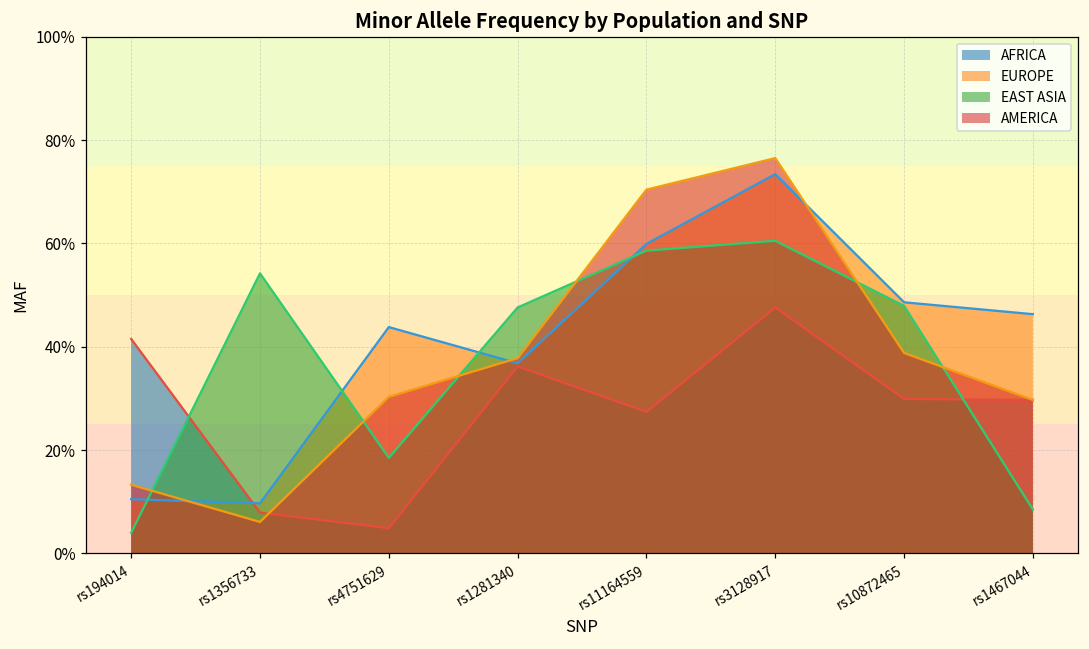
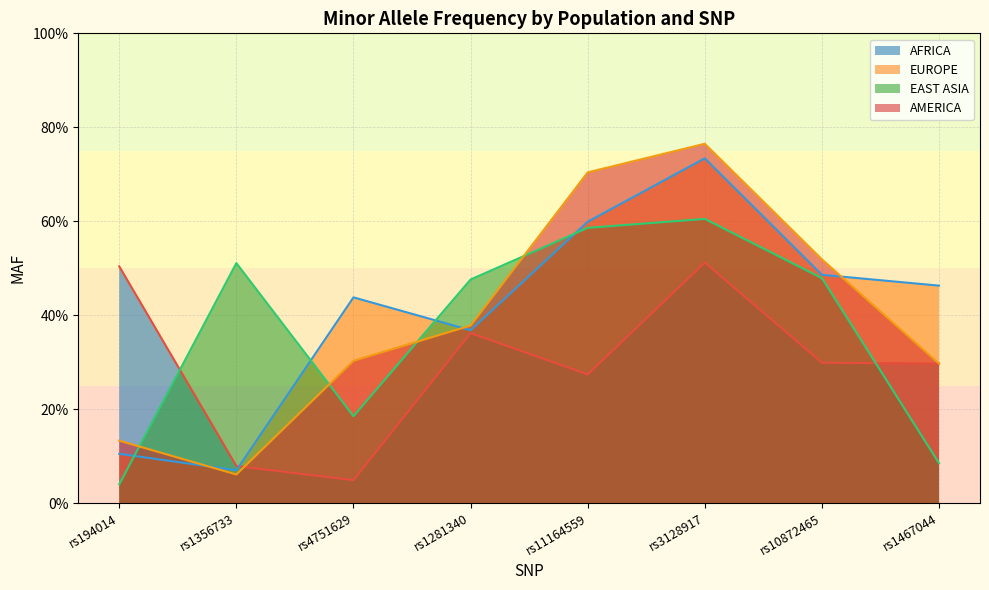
  {
    "AFRICA": {
-     "rs194014": "42%",
+     "rs194014": "50%",
      "rs1356733": "8%",
      "rs4751629": "5%",
      "rs1281340": "36%",
      "rs11164559": "27%",
-     "rs3128917": "48%",
+     "rs3128917": "51%",
      "rs10872465": "30%"
    },
    "EUROPE": {
      "rs194014": "11%",
-     "rs1356733": "10%",
+     "rs1356733": "7%",
      "rs4751629": "44%",
      "rs1281340": "37%",
      "rs11164559": "60%",
      "rs3128917": "73%",
      "rs10872465": "49%",
      "rs1467044": "46%"
    },
    "EAST ASIA": {
      "rs194014": "4%",
-     "rs1356733": "54%",
+     "rs1356733": "51%",
      "rs4751629": "19%",
      "rs1281340": "48%",
      "rs11164559": "59%",
      "rs3128917": "61%",
      "rs10872465": "48%",
      "rs1467044": "9%"
    },
    "AMERICA": {
      "rs194014": "13%",
      "rs1356733": "6%",
      "rs4751629": "30%",
      "rs1281340": "38%",
      "rs11164559": "70%",
      "rs3128917": "77%",
-     "rs10872465": "39%"
+     "rs10872465": "52%"
    }
  }
